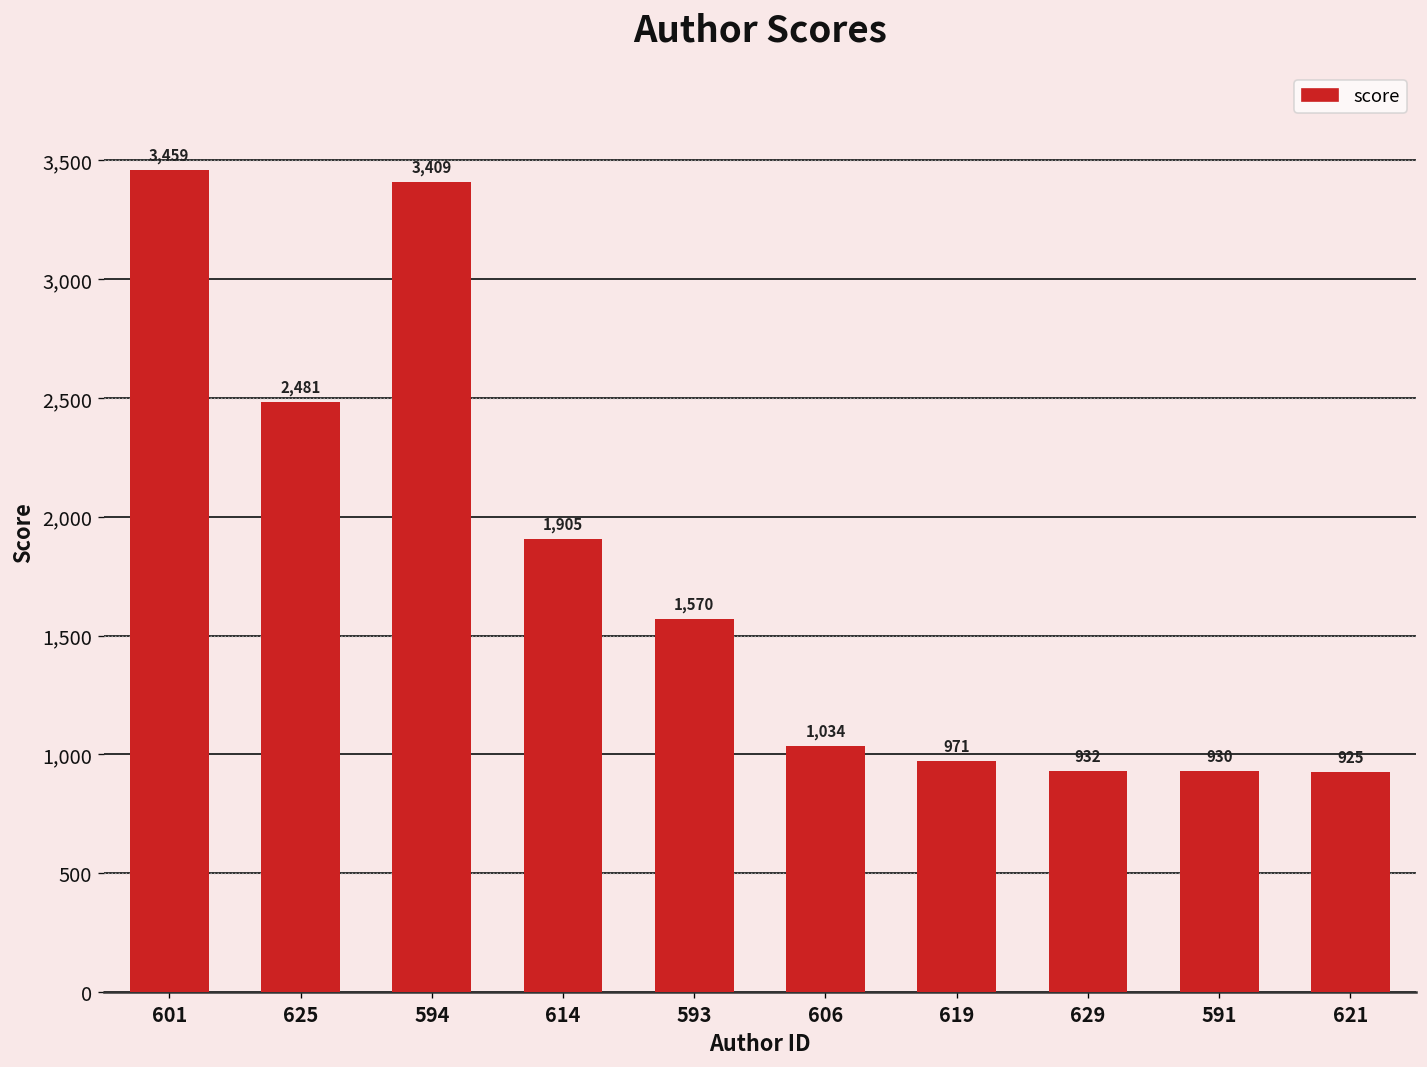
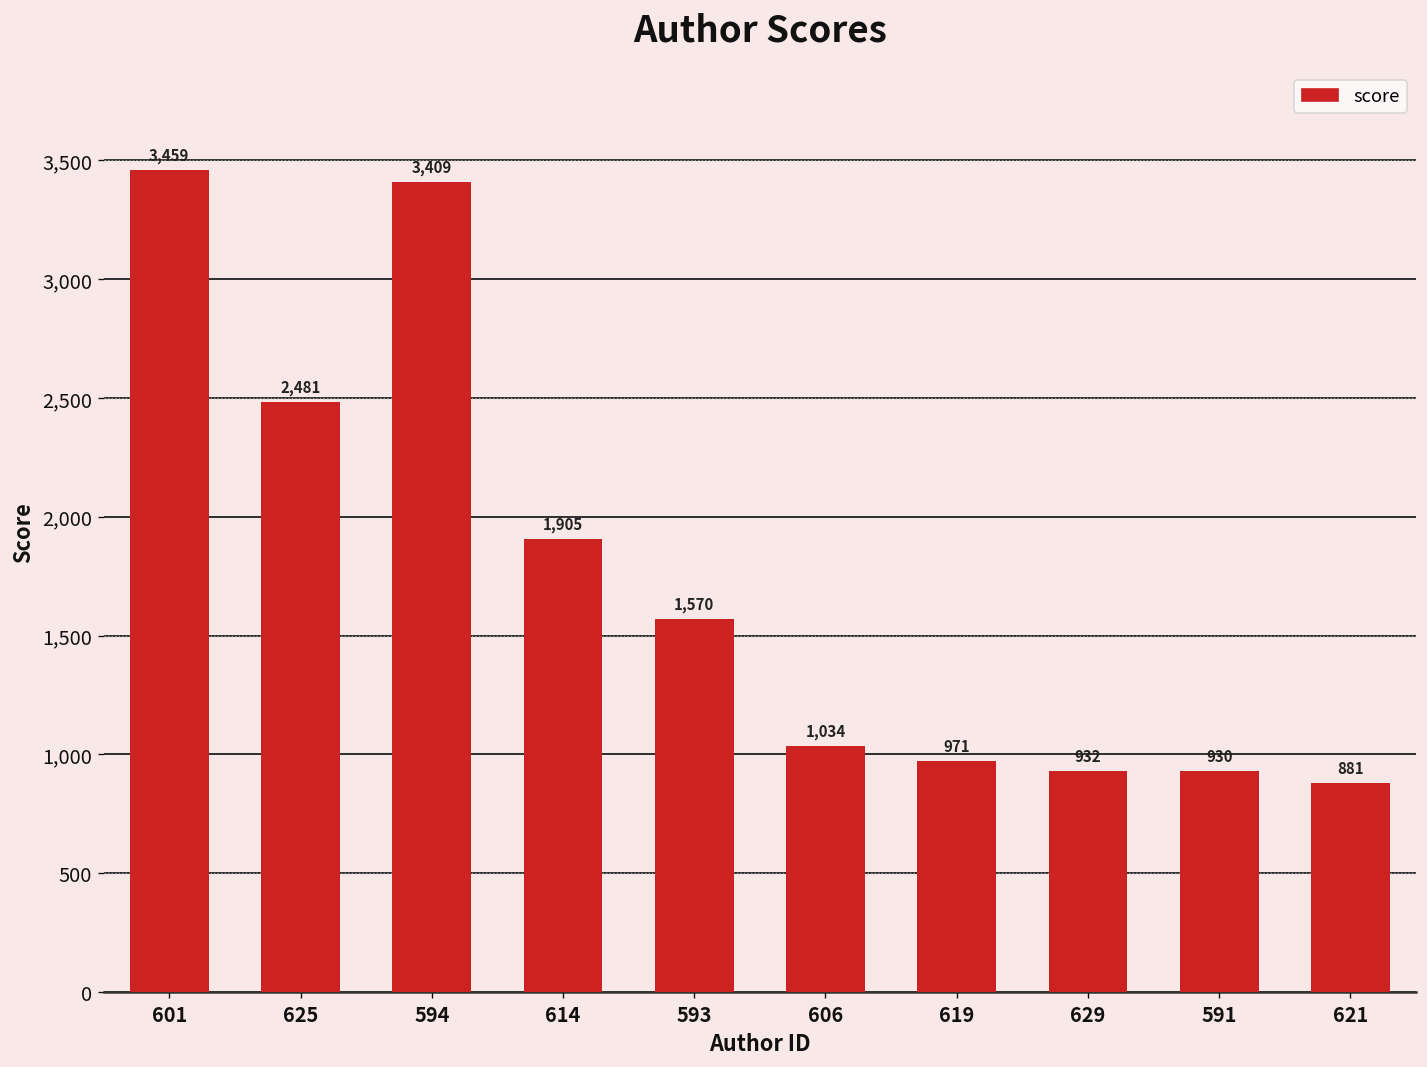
  {
    "601": "3,459",
    "625": "2,481",
    "594": "3,409",
    "614": "1,905",
    "593": "1,570",
    "606": "1,034",
    "619": "971",
    "629": "932",
    "591": "930",
-   "621": "925"
+   "621": "881"
  }
